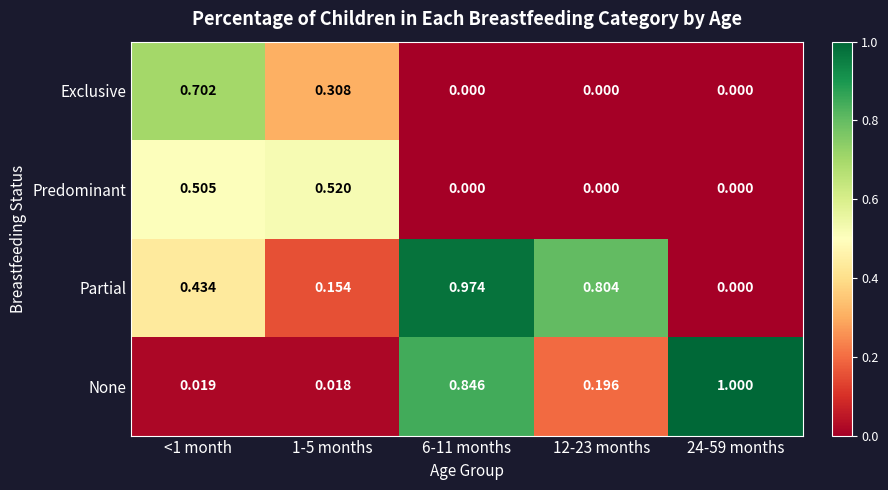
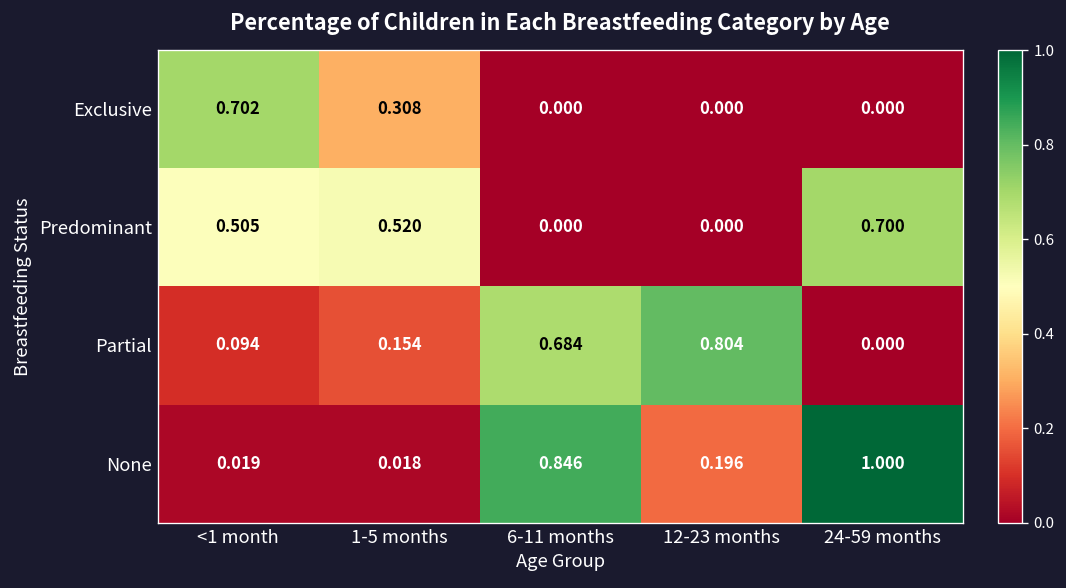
  {
    "Exclusive": {
      "<1 month": 0.702,
      "1-5 months": 0.308,
      "6-11 months": 0.000,
      "12-23 months": 0.000,
      "24-59 months": 0.000
    },
    "Predominant": {
      "<1 month": 0.505,
      "1-5 months": 0.520,
      "6-11 months": 0.000,
      "12-23 months": 0.000,
-     "24-59 months": 0.000
+     "24-59 months": 0.700
    },
    "Partial": {
-     "<1 month": 0.434,
+     "<1 month": 0.094,
      "1-5 months": 0.154,
-     "6-11 months": 0.974,
+     "6-11 months": 0.684,
      "12-23 months": 0.804,
      "24-59 months": 0.000
    },
    "None": {
      "<1 month": 0.019,
      "1-5 months": 0.018,
      "6-11 months": 0.846,
      "12-23 months": 0.196,
      "24-59 months": 1.000
    }
  }
